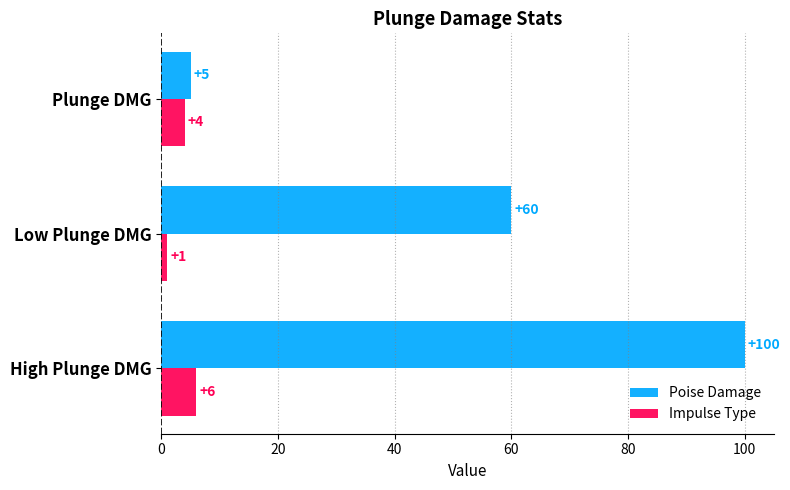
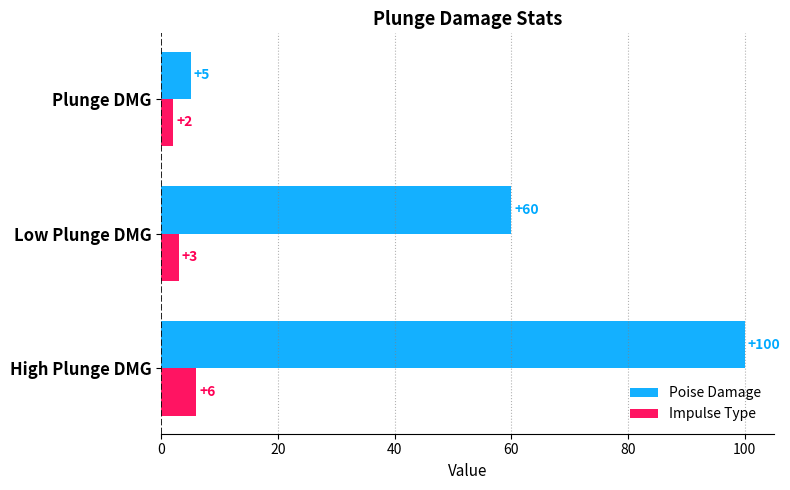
  {
    "Poise Damage": {
      "Plunge DMG": "+5",
      "Low Plunge DMG": "+60",
      "High Plunge DMG": "+100"
    },
    "Impulse Type": {
-     "Plunge DMG": "+4",
-     "Low Plunge DMG": "+1",
+     "Plunge DMG": "+2",
+     "Low Plunge DMG": "+3",
      "High Plunge DMG": "+6"
    }
  }
